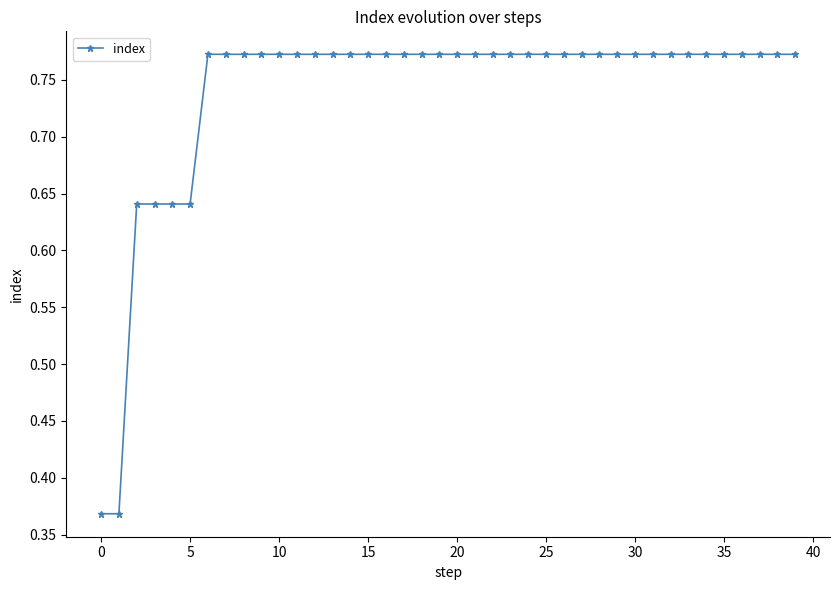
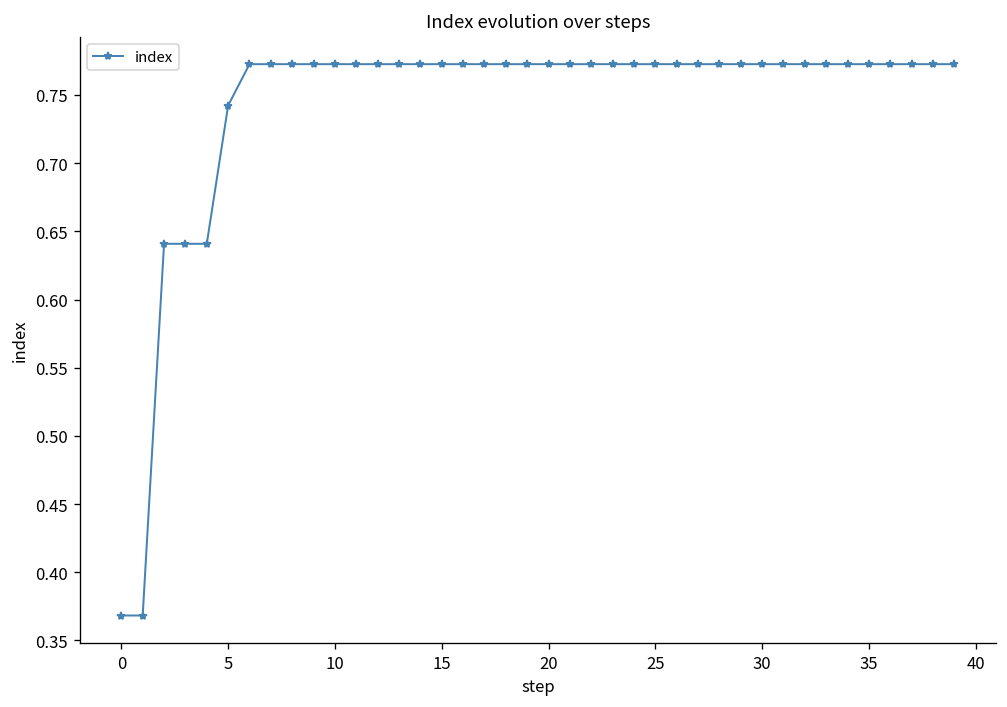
  {
    "0": 0.368,
-   "5": 0.641,
+   "5": 0.742,
    "10": 0.773,
    "15": 0.773,
    "20": 0.773,
    "25": 0.773,
    "30": 0.773,
    "35": 0.773
  }
